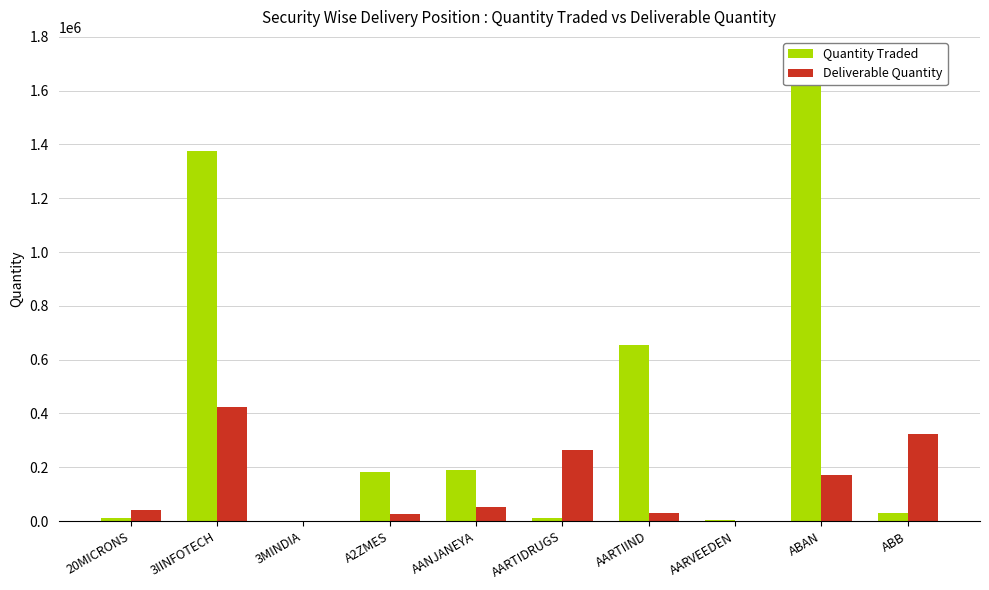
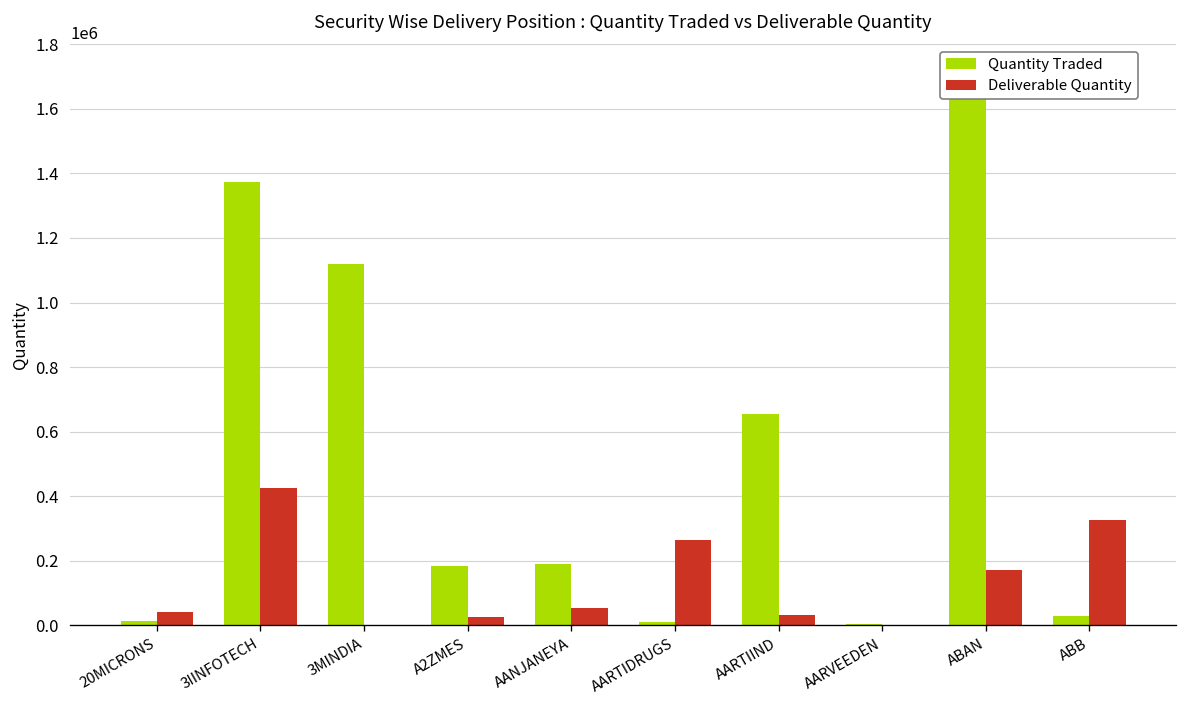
  {
    "Quantity Traded": {
      "20MICRONS": 10000,
      "3IINFOTECH": 1370000,
-     "3MINDIA": 0,
+     "3MINDIA": 1120000,
      "A2ZMES": 180000,
      "AANJANEYA": 190000,
      "AARTIDRUGS": 10000,
      "AARTIIND": 660000,
      "ABB": 30000
    },
    "Deliverable Quantity": {
      "20MICRONS": 40000,
      "3IINFOTECH": 430000,
      "A2ZMES": 30000,
      "AANJANEYA": 50000,
      "AARTIDRUGS": 260000,
      "AARTIIND": 30000,
      "ABAN": 170000,
      "ABB": 320000
    }
  }
